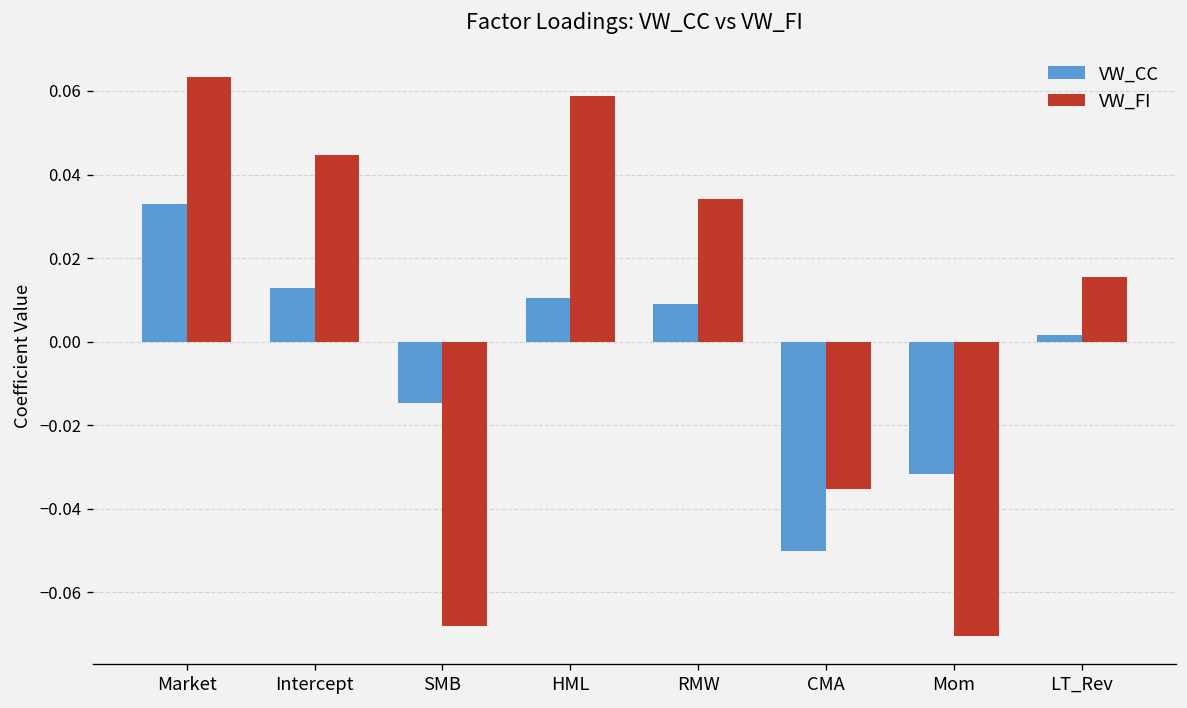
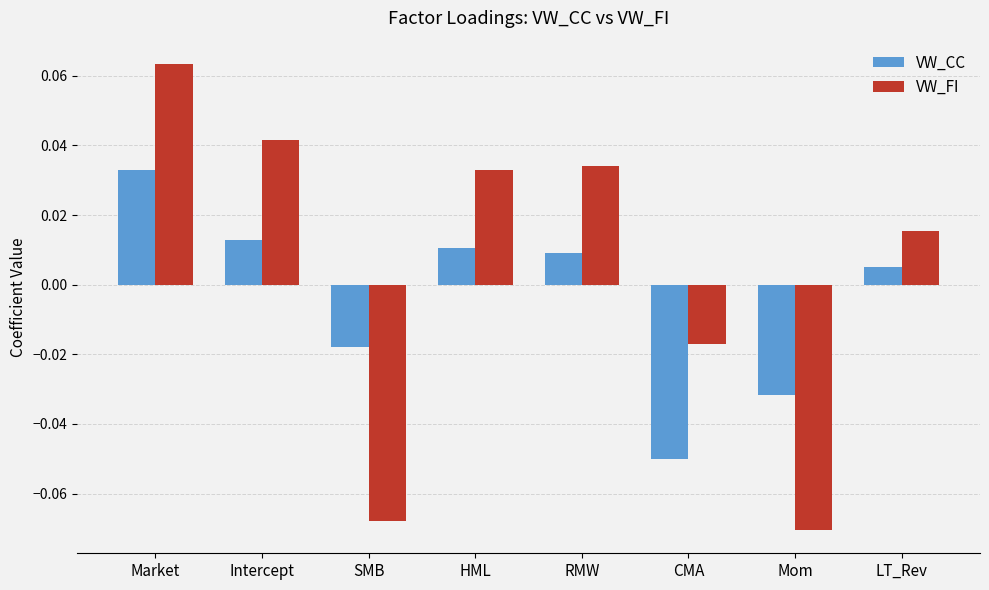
  {
    "VW_CC": {
      "Market": 0.033,
      "Intercept": 0.013,
-     "SMB": -0.015,
+     "SMB": -0.018,
      "HML": 0.010,
      "RMW": 0.009,
      "CMA": -0.050,
      "Mom": -0.032,
-     "LT_Rev": 0.002
+     "LT_Rev": 0.005
    },
    "VW_FI": {
      "Market": 0.063,
-     "Intercept": 0.045,
+     "Intercept": 0.041,
      "SMB": -0.068,
-     "HML": 0.059,
+     "HML": 0.033,
      "RMW": 0.034,
-     "CMA": -0.035,
+     "CMA": -0.017,
      "Mom": -0.070,
      "LT_Rev": 0.016
    }
  }
